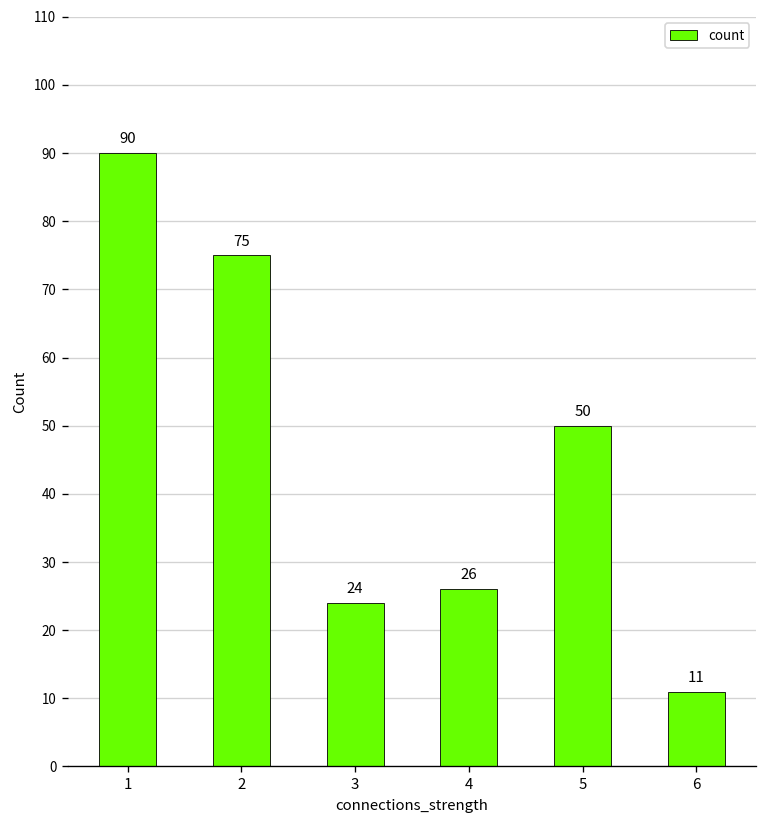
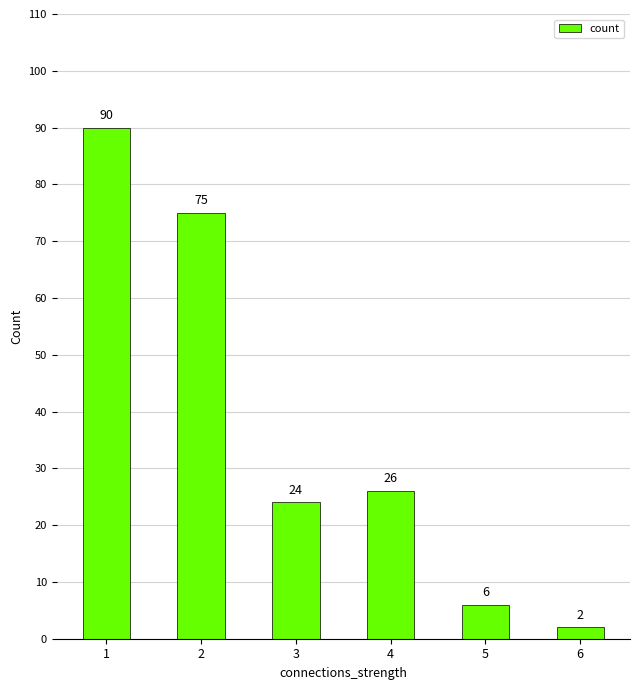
  {
    "1": 90,
    "2": 75,
    "3": 24,
    "4": 26,
-   "5": 50,
-   "6": 11
+   "5": 6,
+   "6": 2
  }
